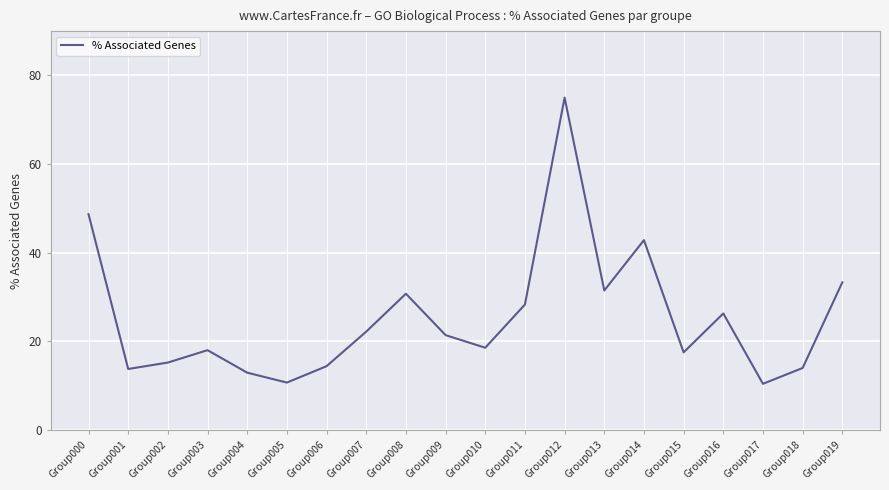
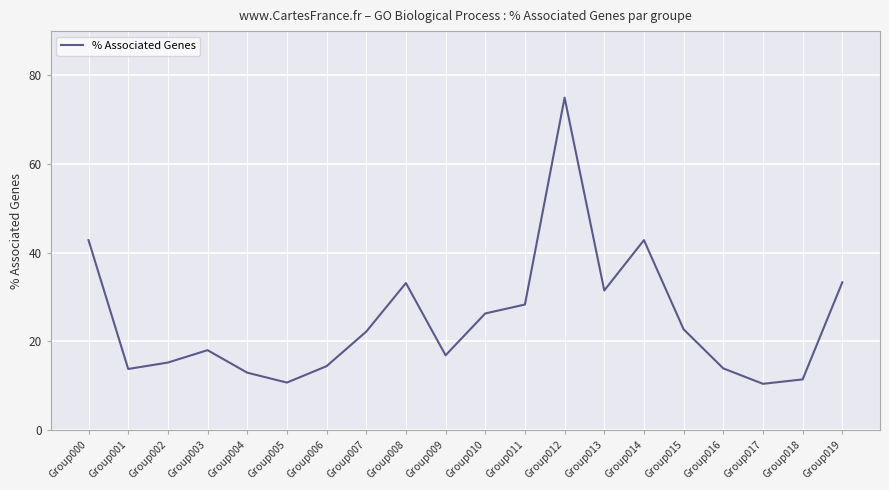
  {
-   "Group000": 49,
+   "Group000": 43,
    "Group001": 14,
    "Group002": 15,
    "Group003": 18,
    "Group004": 13,
    "Group005": 11,
    "Group006": 14,
    "Group007": 22,
-   "Group008": 31,
-   "Group009": 21,
-   "Group010": 19,
+   "Group008": 33,
+   "Group009": 17,
+   "Group010": 26,
    "Group011": 28,
    "Group012": 75,
    "Group013": 32,
    "Group014": 43,
-   "Group015": 18,
-   "Group016": 26,
+   "Group015": 23,
+   "Group016": 14,
    "Group017": 10,
-   "Group018": 14,
+   "Group018": 11,
    "Group019": 33
  }
